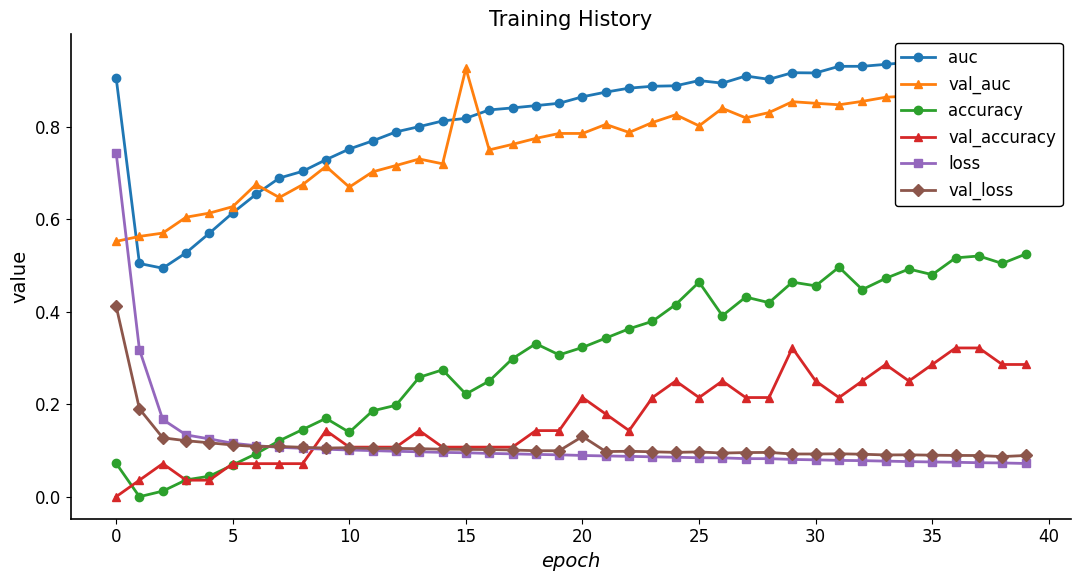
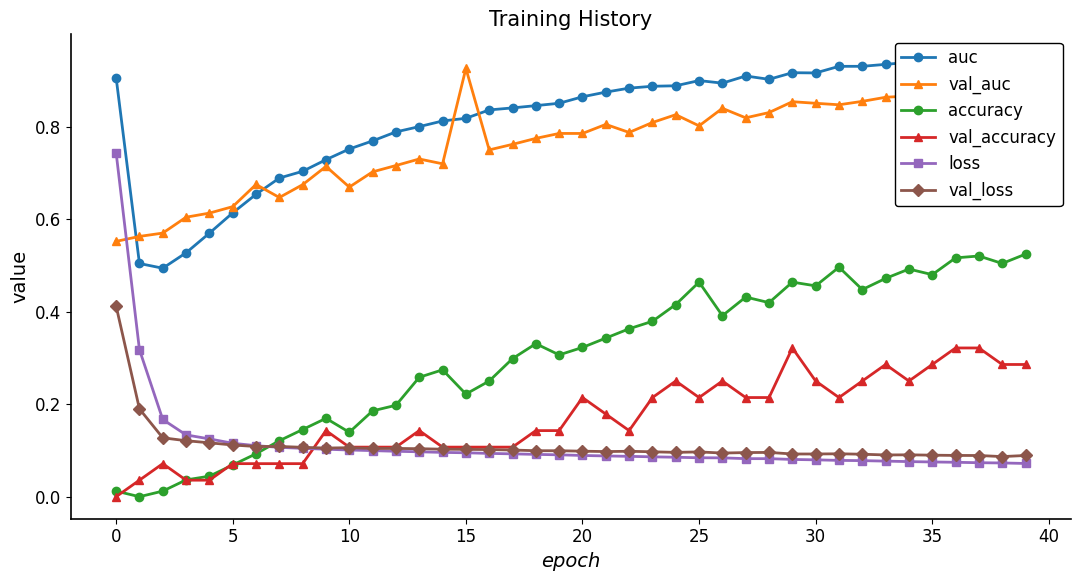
  {
    "auc": {
      "0": 0.91,
      "5": 0.61,
      "10": 0.75,
      "15": 0.82,
      "20": 0.86,
      "25": 0.90,
      "30": 0.92
    },
    "val_auc": {
      "0": 0.55,
      "5": 0.63,
      "10": 0.67,
      "15": 0.93,
      "20": 0.78,
      "25": 0.80,
      "30": 0.85
    },
    "accuracy": {
-     "0": 0.07,
+     "0": 0.01,
      "10": 0.14,
      "15": 0.22,
      "20": 0.32,
      "25": 0.46,
      "30": 0.46,
      "35": 0.48
    },
    "val_accuracy": {
      "0": 0.00,
      "20": 0.21,
      "25": 0.21,
      "30": 0.25,
      "35": 0.29
    },
    "loss": {
      "0": 0.74,
      "15": 0.09,
      "20": 0.09,
      "25": 0.08,
      "30": 0.08,
      "35": 0.08
    },
    "val_loss": {
      "0": 0.41,
-     "20": 0.13,
+     "20": 0.10,
      "25": 0.10,
      "30": 0.09,
      "35": 0.09
    }
  }
